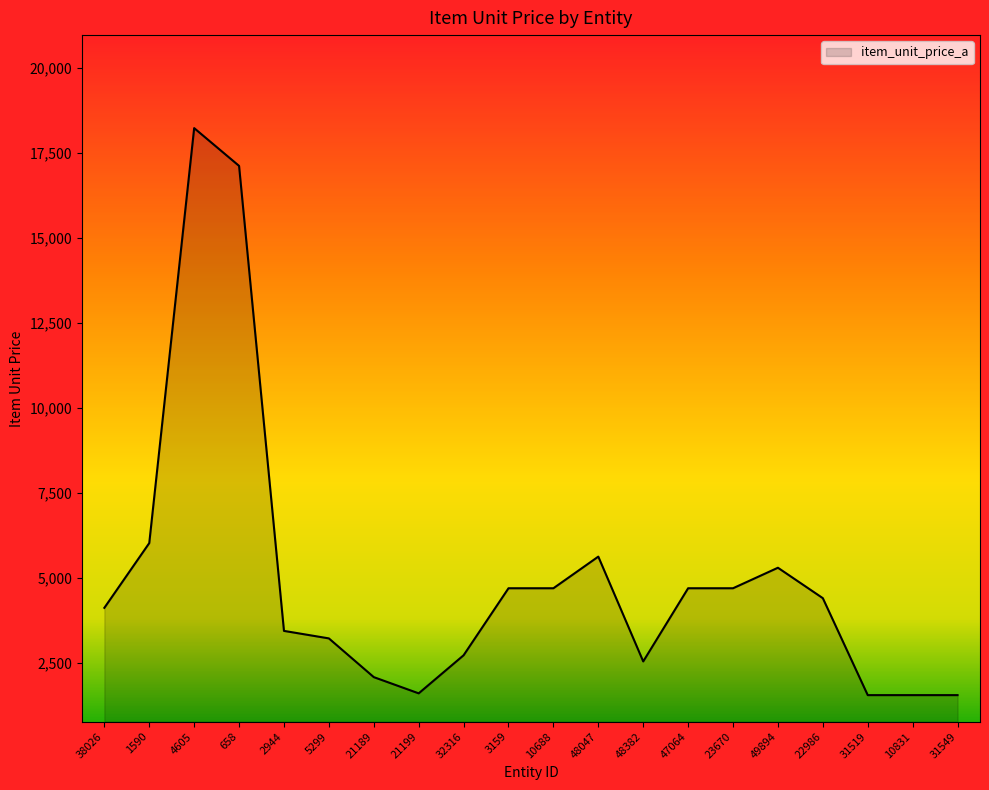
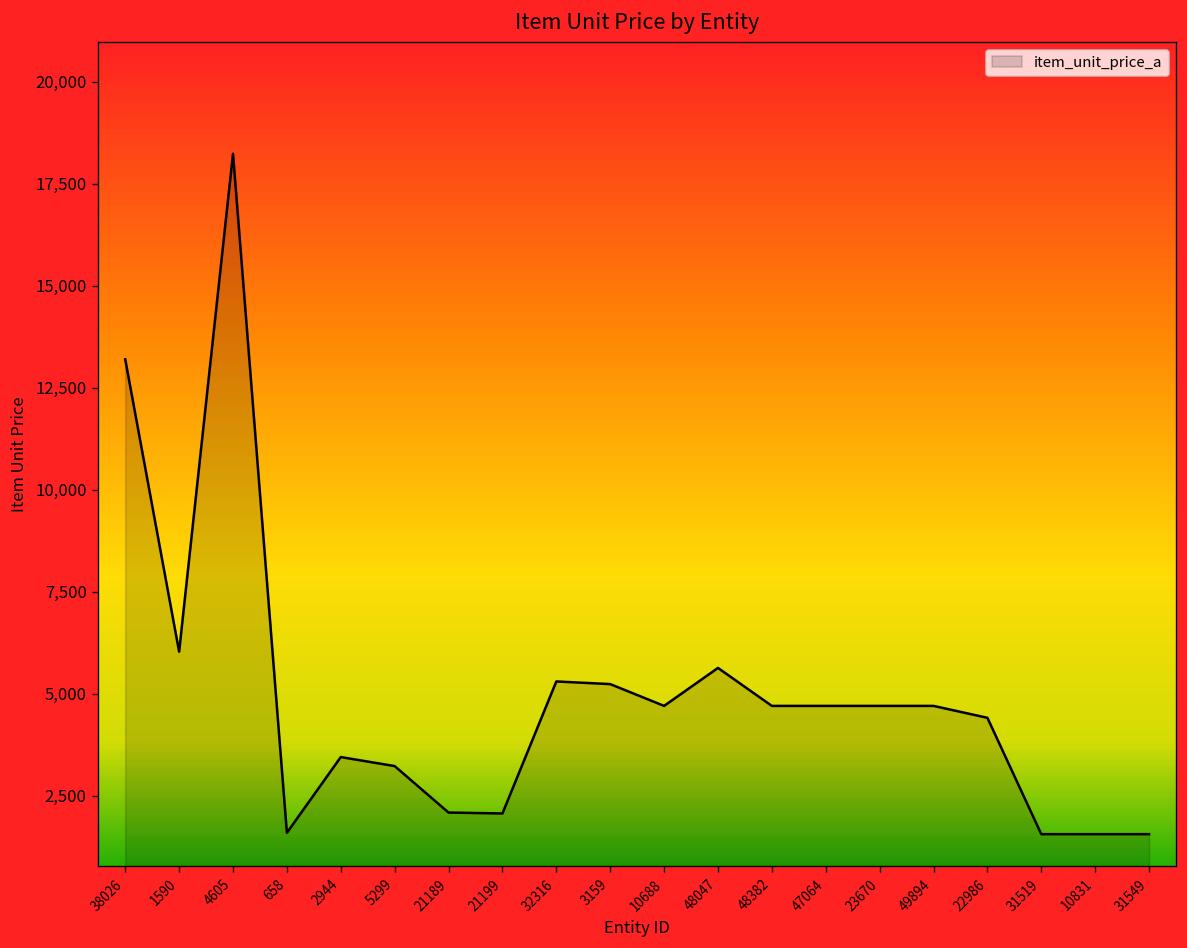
  {
-   "38026": "4,100",
+   "38026": "13,200",
    "1590": "6,000",
    "4605": "18,200",
-   "658": "17,100",
+   "658": "1,600",
    "2944": "3,400",
    "5299": "3,200",
    "21189": "2,100",
-   "21199": "1,600",
-   "32316": "2,700",
-   "3159": "4,700",
+   "21199": "2,100",
+   "32316": "5,300",
+   "3159": "5,200",
    "10688": "4,700",
    "48047": "5,600",
-   "48382": "2,600",
+   "48382": "4,700",
    "47064": "4,700",
    "23670": "4,700",
-   "49894": "5,300",
+   "49894": "4,700",
    "22986": "4,400",
    "31519": "1,600",
    "10831": "1,600",
    "31549": "1,600"
  }
